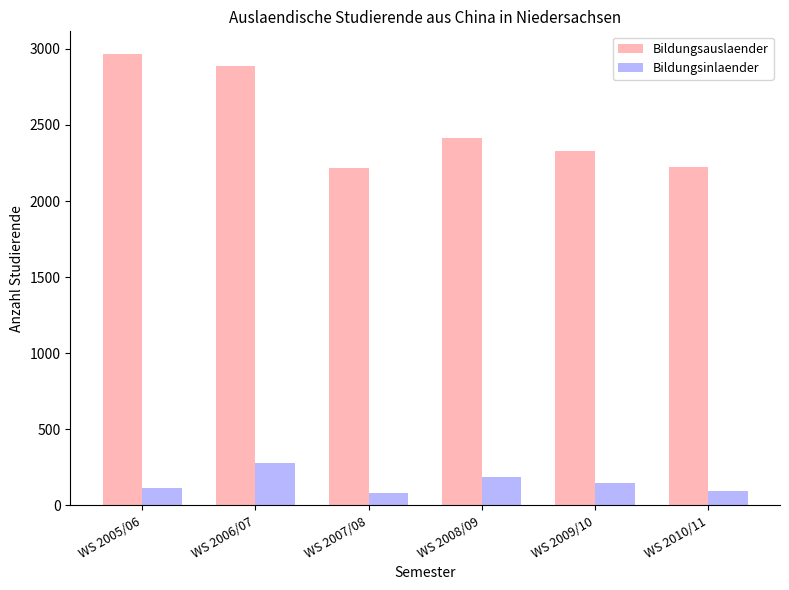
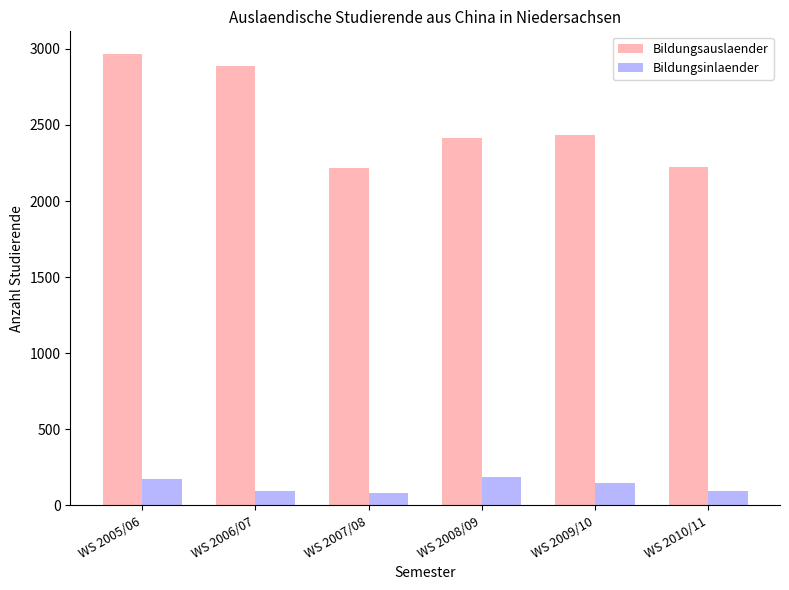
  {
    "Bildungsauslaender": {
      "WS 2005/06": 2970,
      "WS 2006/07": 2890,
      "WS 2007/08": 2220,
      "WS 2008/09": 2420,
-     "WS 2009/10": 2330,
+     "WS 2009/10": 2430,
      "WS 2010/11": 2220
    },
    "Bildungsinlaender": {
-     "WS 2005/06": 110,
-     "WS 2006/07": 280,
+     "WS 2005/06": 170,
+     "WS 2006/07": 100,
      "WS 2007/08": 80,
      "WS 2008/09": 190,
      "WS 2009/10": 150,
      "WS 2010/11": 90
    }
  }
